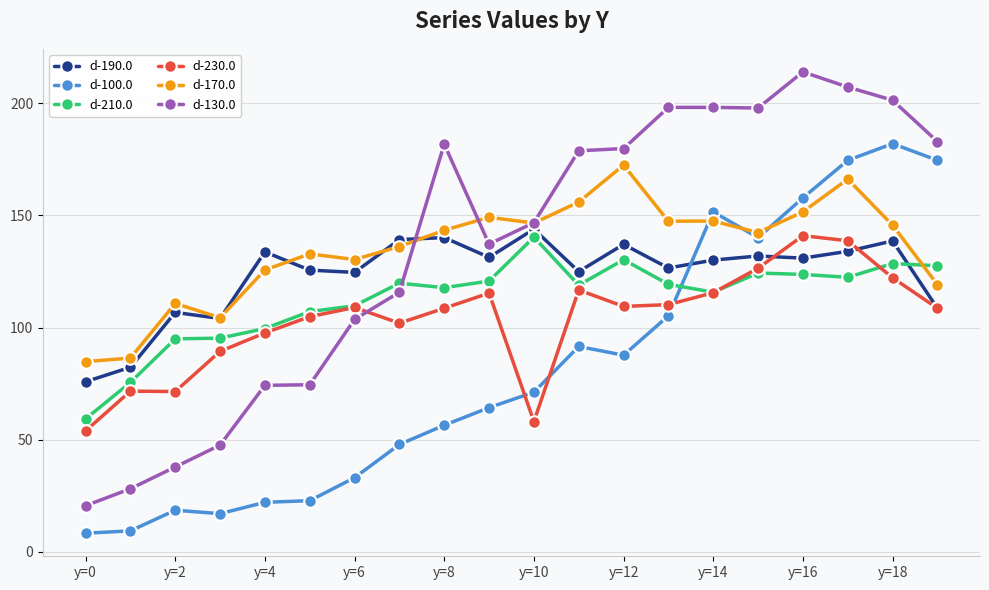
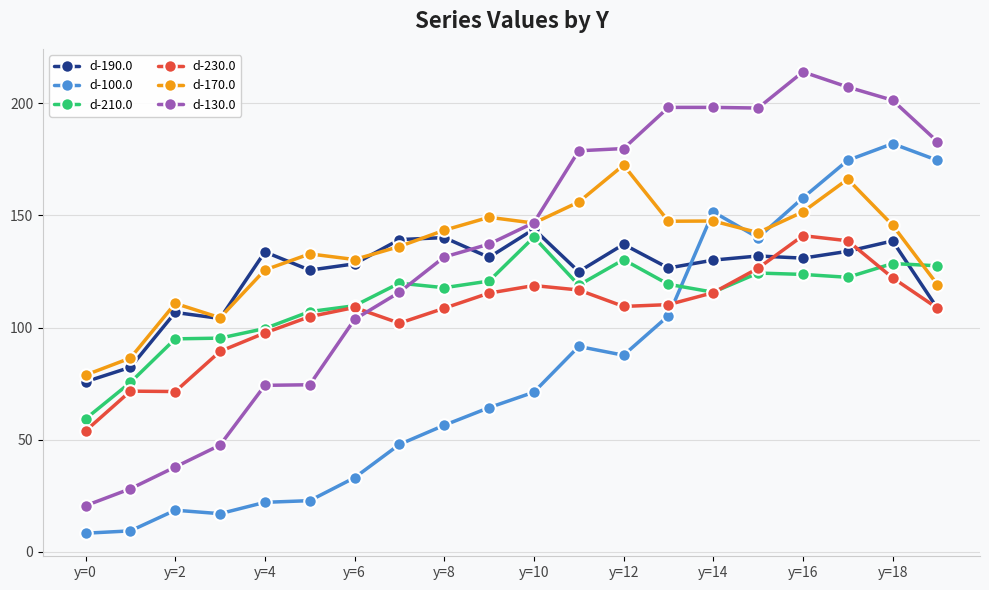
  {
    "d-190.0": {
      "y=0": 76,
      "y=2": 107,
      "y=4": 134,
-     "y=6": 125,
+     "y=6": 128,
      "y=8": 140,
      "y=10": 144,
      "y=12": 137,
      "y=14": 130,
      "y=16": 131,
      "y=18": 139
    },
    "d-100.0": {
      "y=0": 8,
      "y=2": 19,
      "y=4": 22,
      "y=6": 33,
      "y=8": 56,
      "y=10": 71,
      "y=12": 88,
      "y=14": 152,
      "y=16": 158,
      "y=18": 182
    },
    "d-210.0": {
      "y=0": 59,
      "y=2": 95,
      "y=4": 100,
      "y=8": 118,
      "y=10": 140,
      "y=12": 130,
      "y=16": 124,
      "y=18": 129
    },
    "d-230.0": {
      "y=0": 54,
      "y=2": 71,
      "y=4": 98,
      "y=8": 109,
-     "y=10": 58,
+     "y=10": 119,
      "y=12": 109,
      "y=16": 141,
      "y=18": 122
    },
    "d-170.0": {
-     "y=0": 85,
+     "y=0": 79,
      "y=2": 111,
      "y=4": 126,
      "y=6": 130,
      "y=8": 143,
      "y=12": 172,
      "y=14": 147,
      "y=16": 152,
      "y=18": 146
    },
    "d-130.0": {
      "y=0": 21,
      "y=2": 38,
      "y=4": 74,
      "y=6": 104,
-     "y=8": 182,
+     "y=8": 131,
      "y=12": 180,
      "y=14": 198,
      "y=16": 214,
      "y=18": 201
    }
  }
